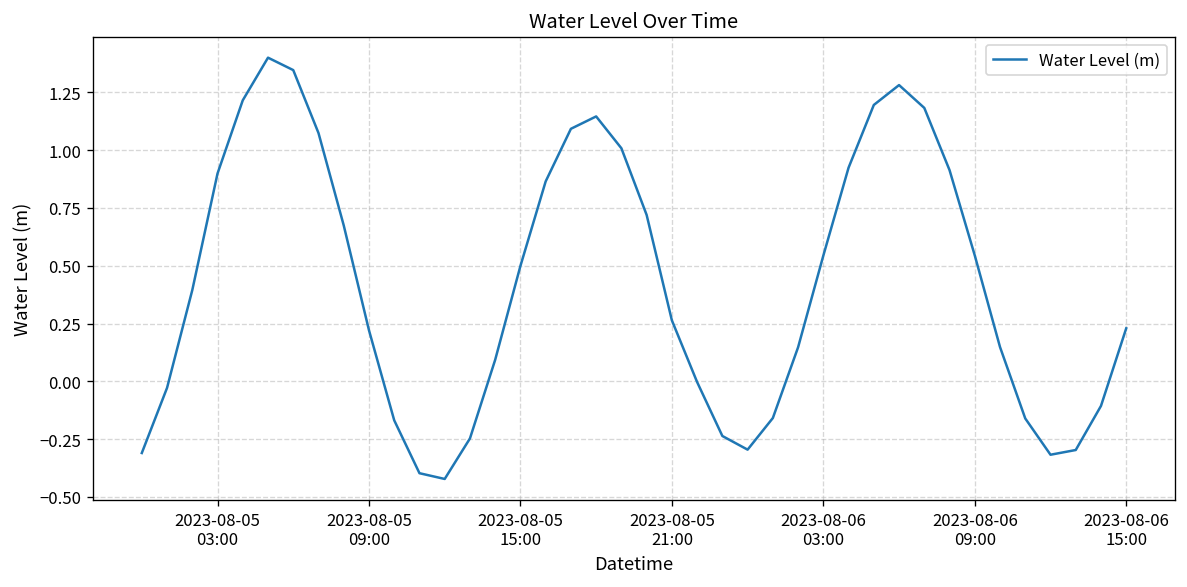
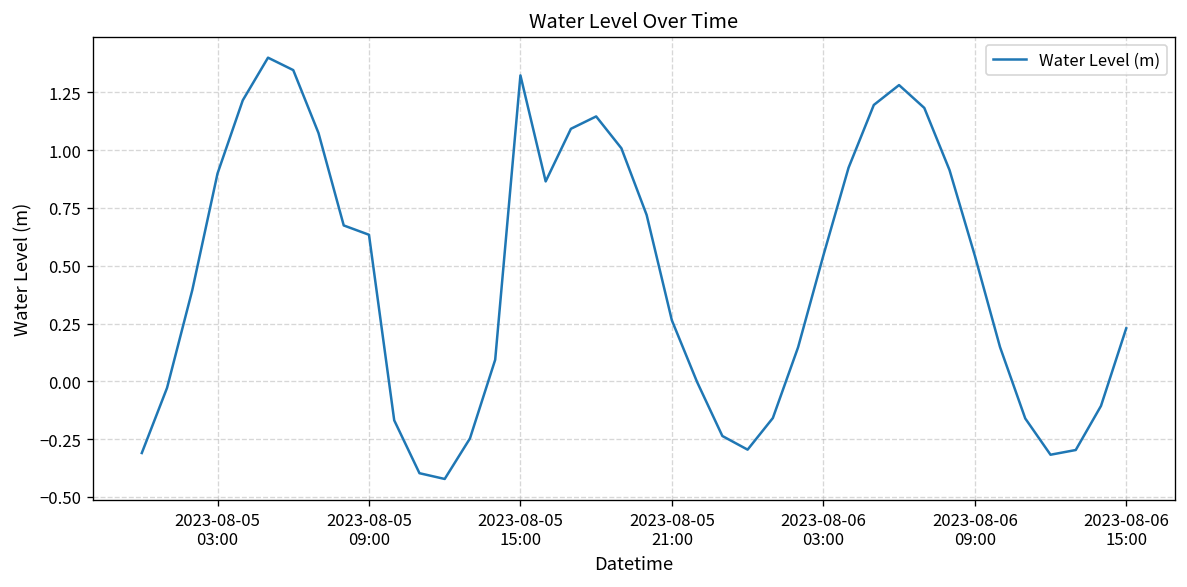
  {
    "2023-08-05 03:00": 0.90,
-   "2023-08-05 09:00": 0.22,
-   "2023-08-05 15:00": 0.50,
+   "2023-08-05 09:00": 0.63,
+   "2023-08-05 15:00": 1.32,
    "2023-08-05 21:00": 0.26,
    "2023-08-06 03:00": 0.54,
    "2023-08-06 09:00": 0.54,
    "2023-08-06 15:00": 0.23
  }
